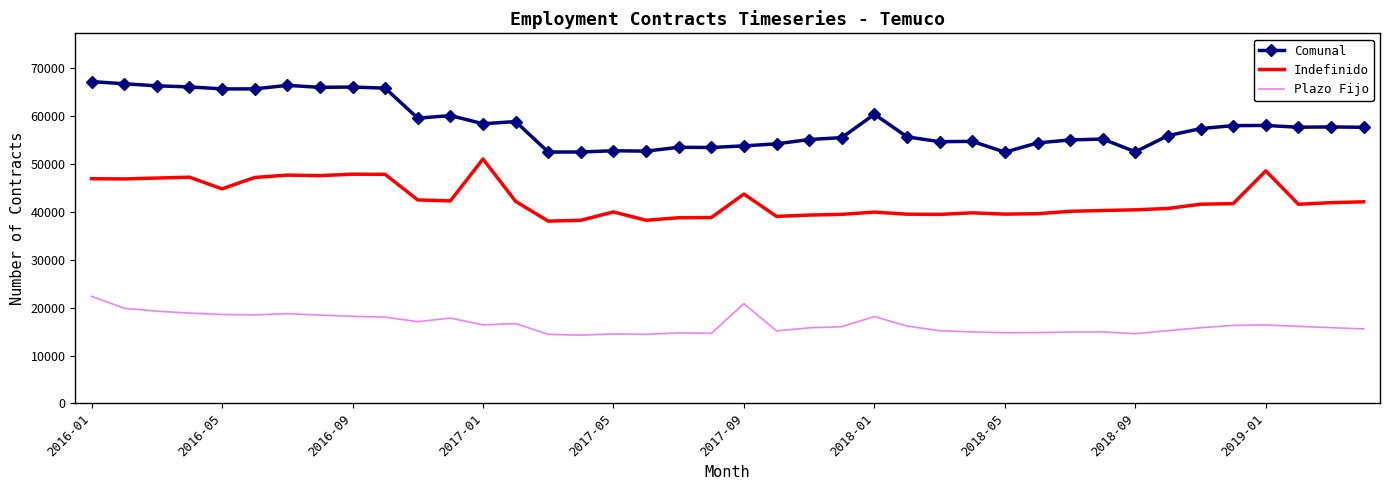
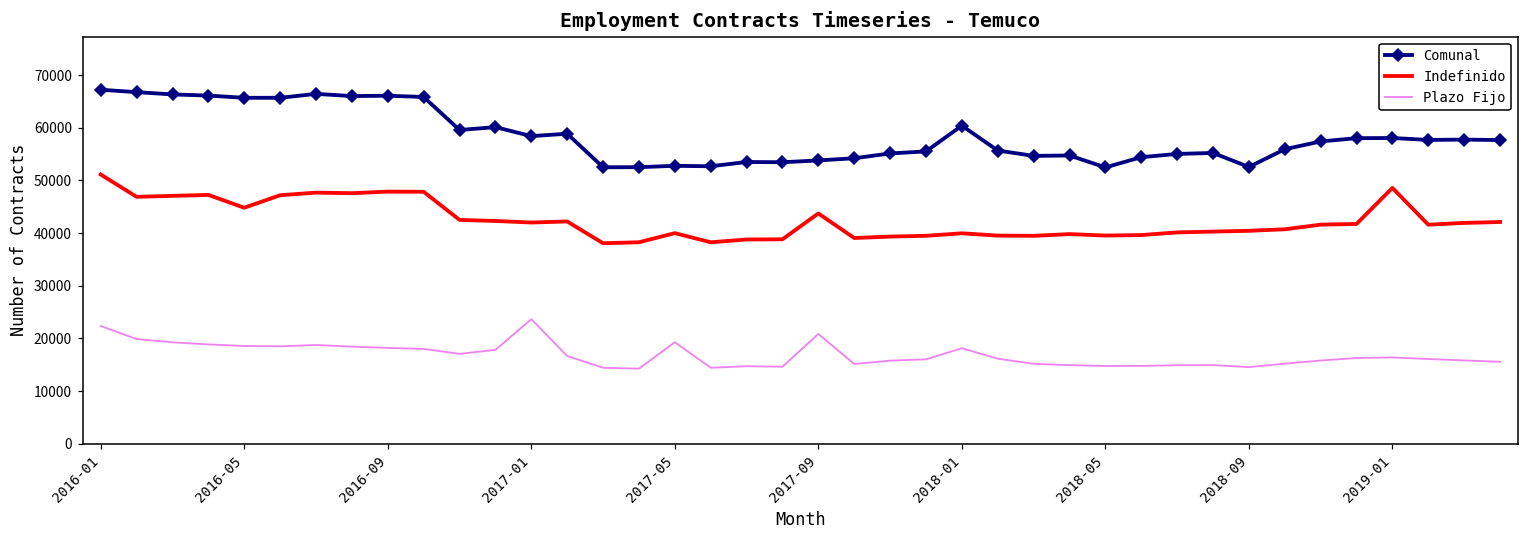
  {
    "Comunal": {
      "2016-01": 67000,
      "2016-05": 66000,
      "2016-09": 66000,
      "2017-01": 58000,
      "2017-05": 53000,
      "2017-09": 54000,
      "2018-01": 60000,
      "2018-05": 52000,
      "2018-09": 53000,
      "2019-01": 58000
    },
    "Indefinido": {
-     "2016-01": 47000,
+     "2016-01": 51000,
      "2016-05": 45000,
      "2016-09": 48000,
-     "2017-01": 51000,
+     "2017-01": 42000,
      "2017-05": 40000,
      "2017-09": 44000,
      "2018-01": 40000,
      "2018-05": 40000,
      "2018-09": 40000,
      "2019-01": 49000
    },
    "Plazo Fijo": {
      "2016-01": 22000,
      "2016-05": 19000,
      "2016-09": 18000,
-     "2017-01": 16000,
-     "2017-05": 15000,
+     "2017-01": 24000,
+     "2017-05": 19000,
      "2017-09": 21000,
      "2018-01": 18000,
      "2018-05": 15000,
      "2018-09": 15000,
      "2019-01": 16000
    }
  }
